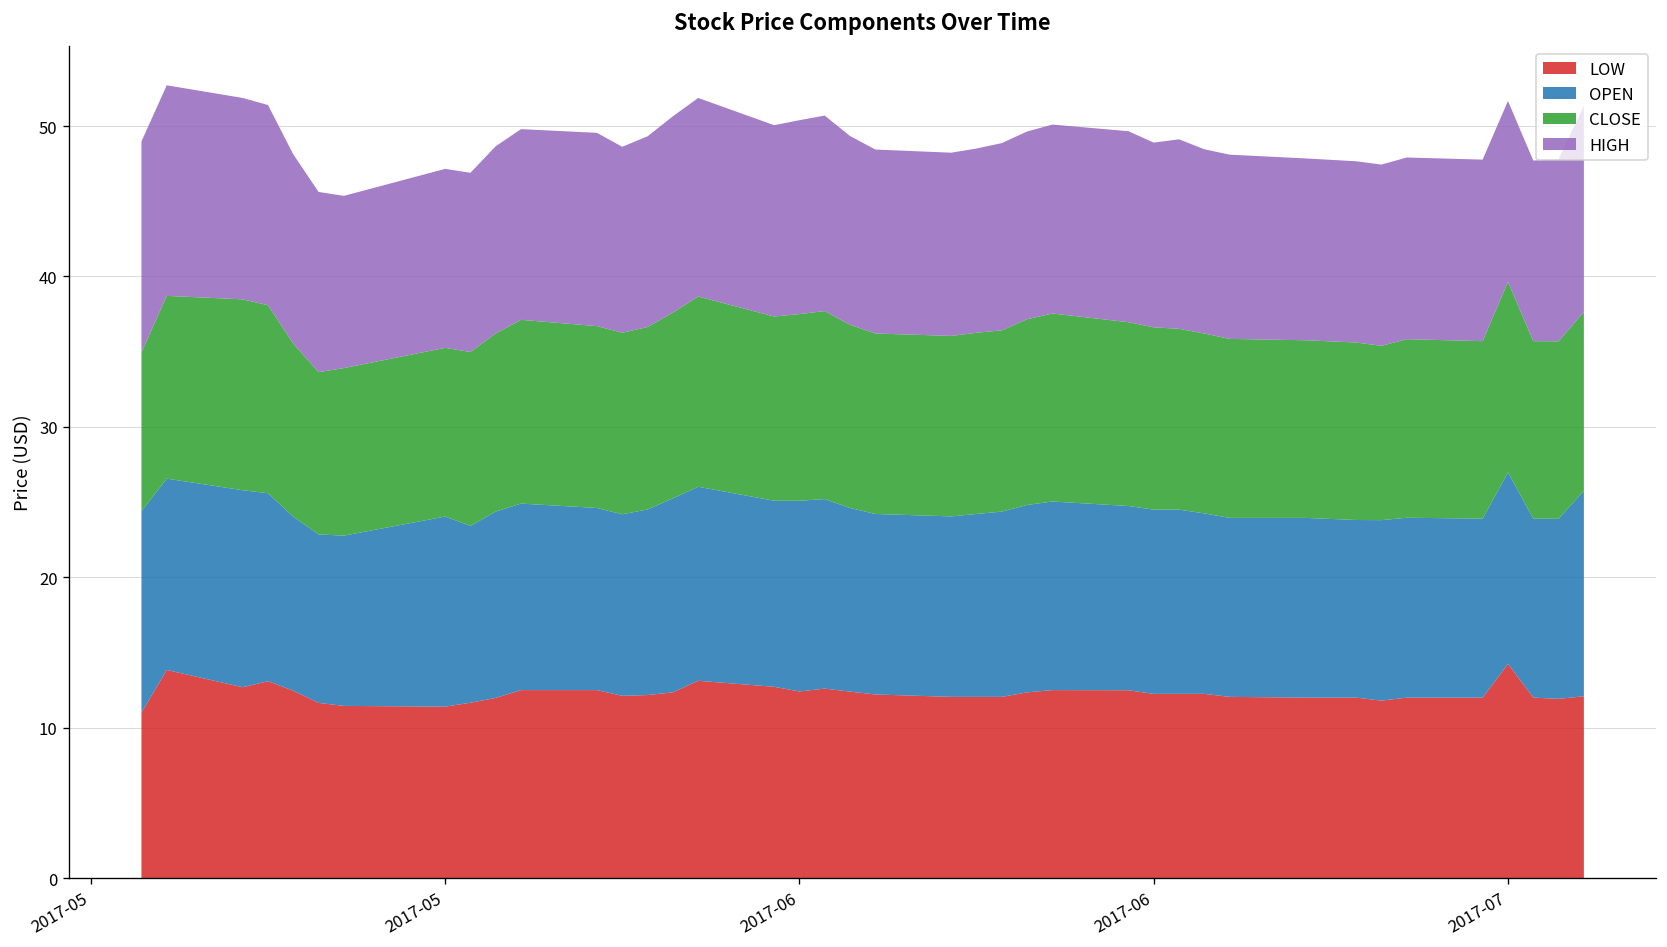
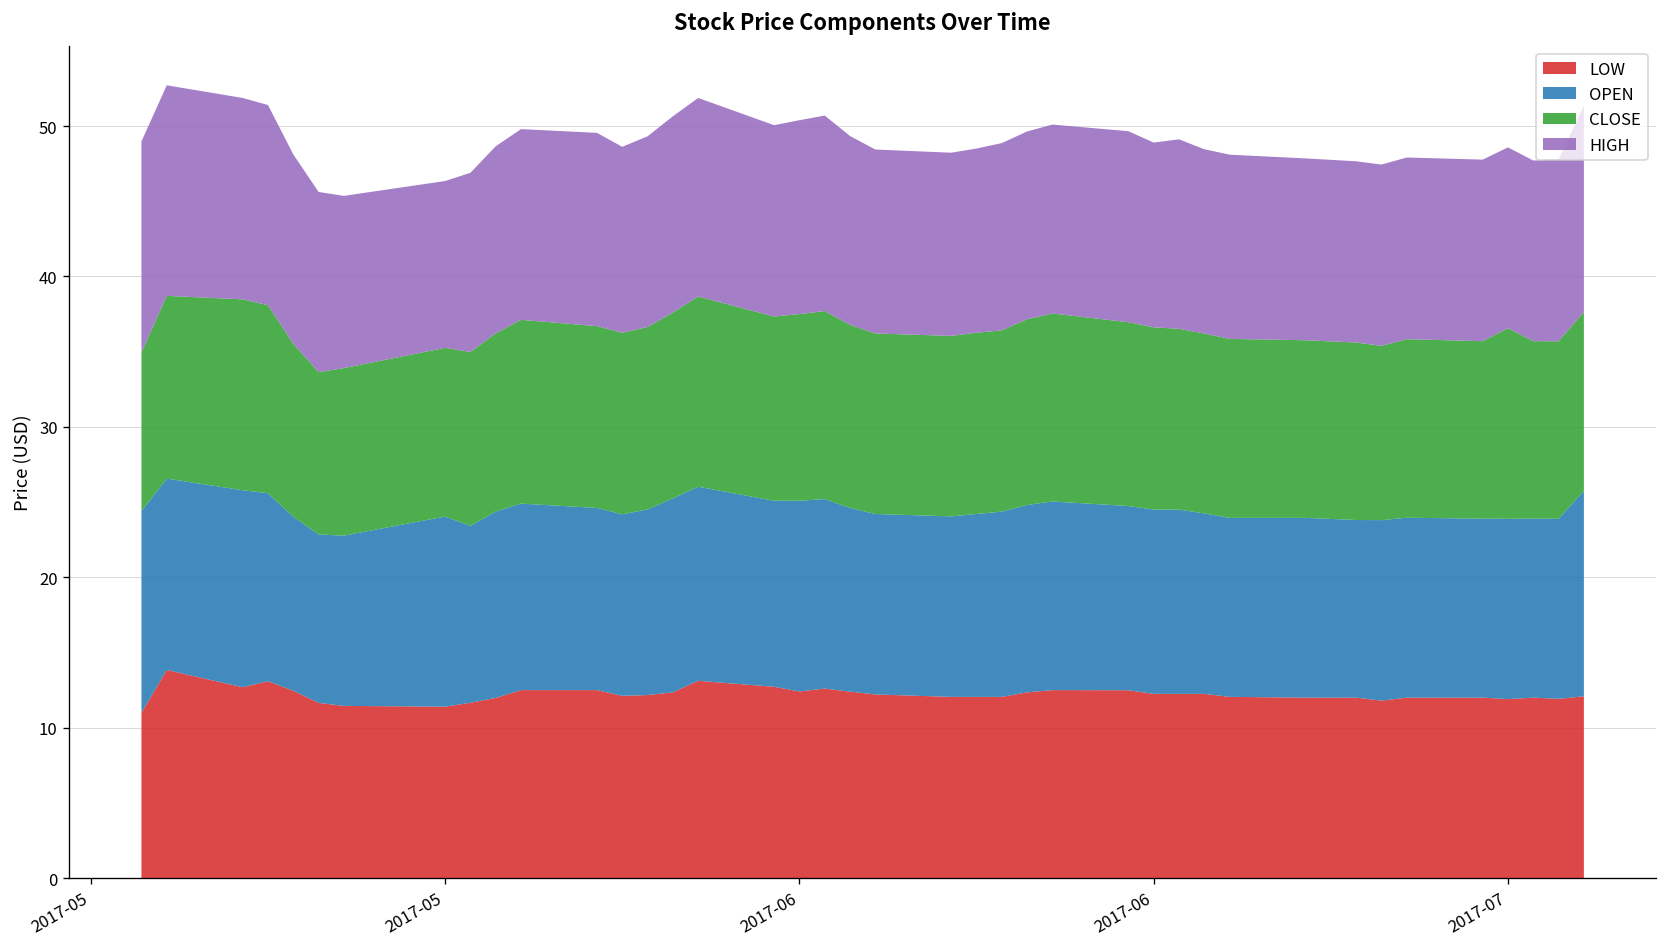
  {
    "LOW": {
      "2017-05": 11.4,
-     "2017-07": 14.2
+     "2017-07": 11.9
    },
    "OPEN": {
      "2017-05": 12.6,
-     "2017-07": 12.7
+     "2017-07": 12.0
    },
    "CLOSE": {
      "2017-05": 11.2,
      "2017-07": 12.7
    },
    "HIGH": {
-     "2017-05": 11.9,
+     "2017-05": 11.1,
      "2017-07": 12.0
    }
  }
